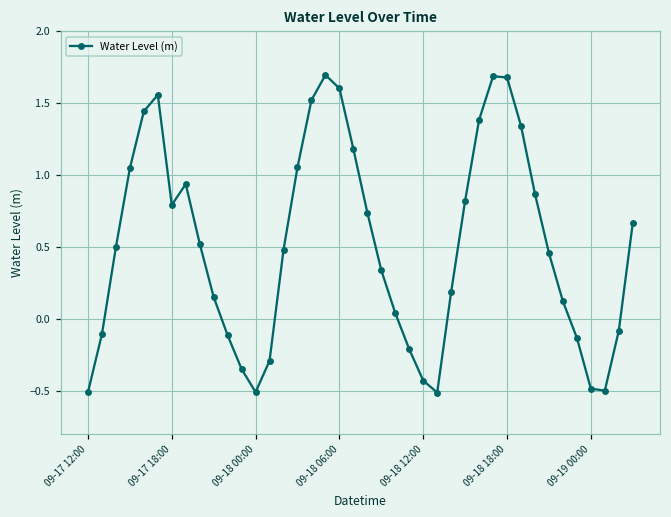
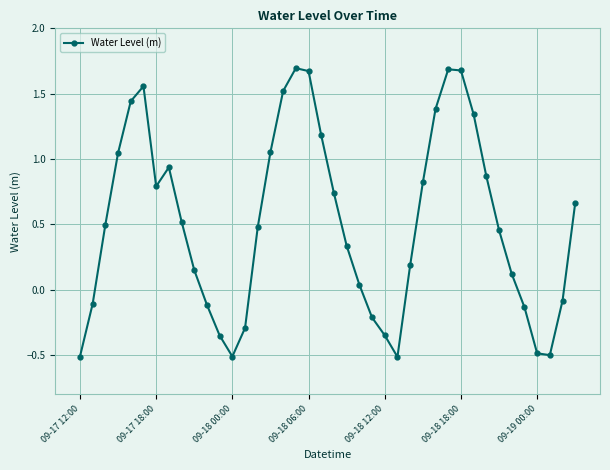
  {
    "09-17 12:00": -0.51,
    "09-17 18:00": 0.79,
    "09-18 00:00": -0.51,
-   "09-18 06:00": 1.60,
-   "09-18 12:00": -0.43,
+   "09-18 06:00": 1.67,
+   "09-18 12:00": -0.35,
    "09-18 18:00": 1.68,
    "09-19 00:00": -0.49
  }
